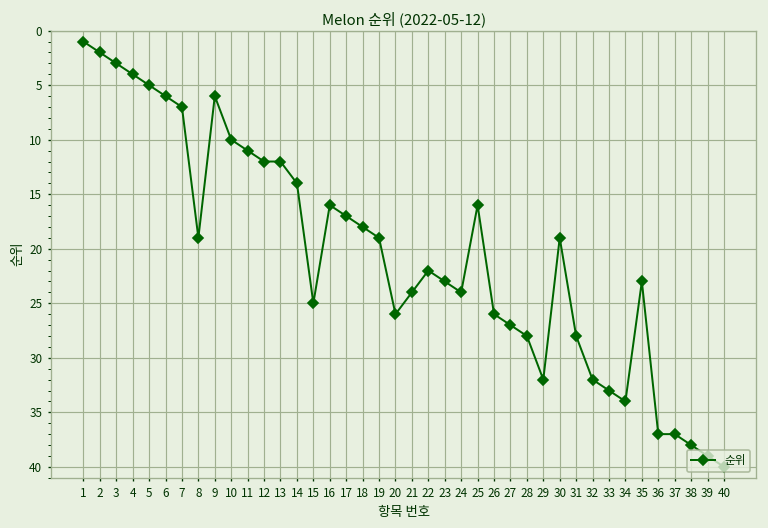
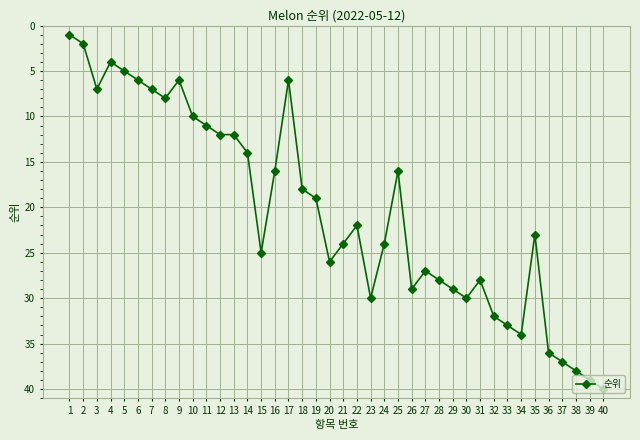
  {
    "1": 1,
    "2": 2,
-   "3": 3,
+   "3": 7,
    "4": 4,
    "5": 5,
    "6": 6,
    "7": 7,
-   "8": 19,
+   "8": 8,
    "9": 6,
    "10": 10,
    "11": 11,
    "12": 12,
    "13": 12,
    "14": 14,
    "15": 25,
    "16": 16,
-   "17": 17,
+   "17": 6,
    "18": 18,
    "19": 19,
    "20": 26,
    "21": 24,
    "22": 22,
-   "23": 23,
+   "23": 30,
    "24": 24,
    "25": 16,
-   "26": 26,
+   "26": 29,
    "27": 27,
    "28": 28,
-   "29": 32,
-   "30": 19,
+   "29": 29,
+   "30": 30,
    "31": 28,
    "32": 32,
    "33": 33,
    "34": 34,
    "35": 23,
-   "36": 37,
+   "36": 36,
    "37": 37,
    "38": 38
  }
